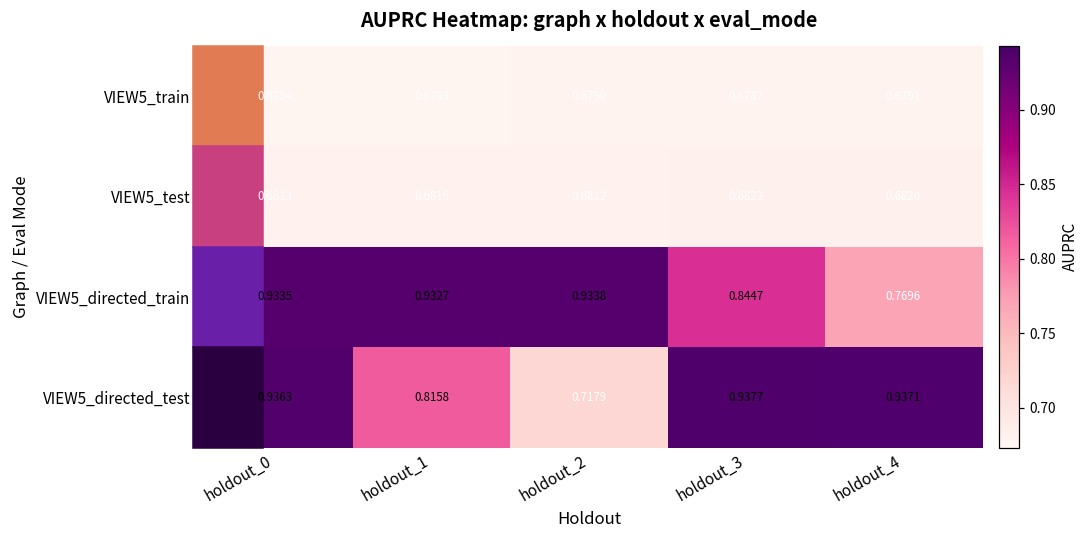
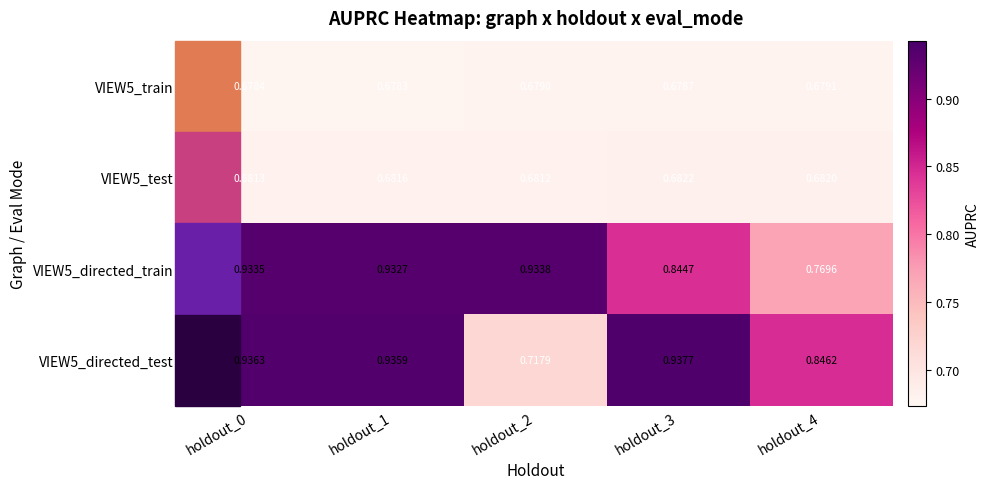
  {
    "VIEW5_directed_train": {
      "holdout_1": 0.9327,
      "holdout_2": 0.9338,
      "holdout_3": 0.8447,
      "holdout_4": 0.7696
    },
    "VIEW5_directed_test": {
-     "holdout_1": 0.8158,
+     "holdout_1": 0.9359,
      "holdout_3": 0.9377,
-     "holdout_4": 0.9371
+     "holdout_4": 0.8462
    }
  }
